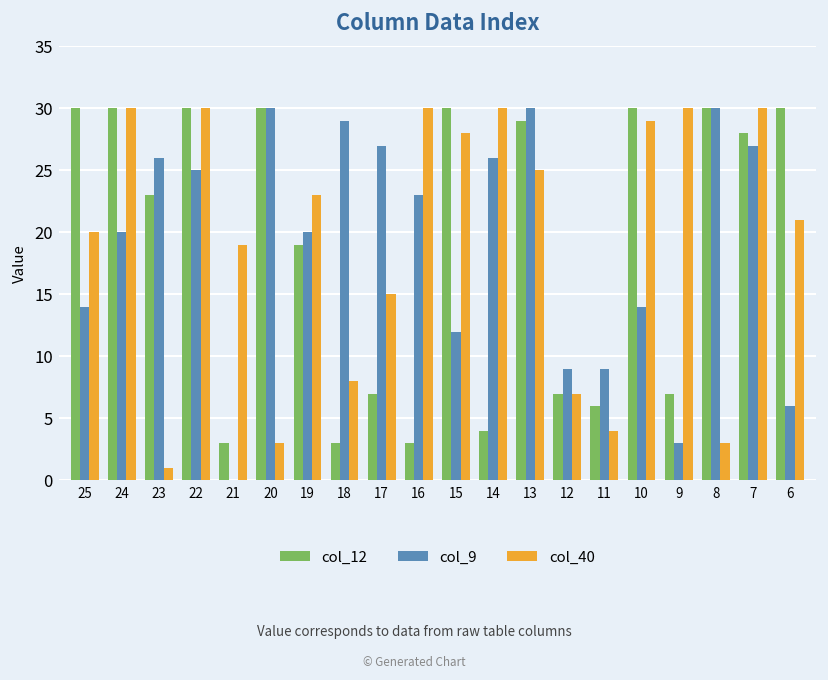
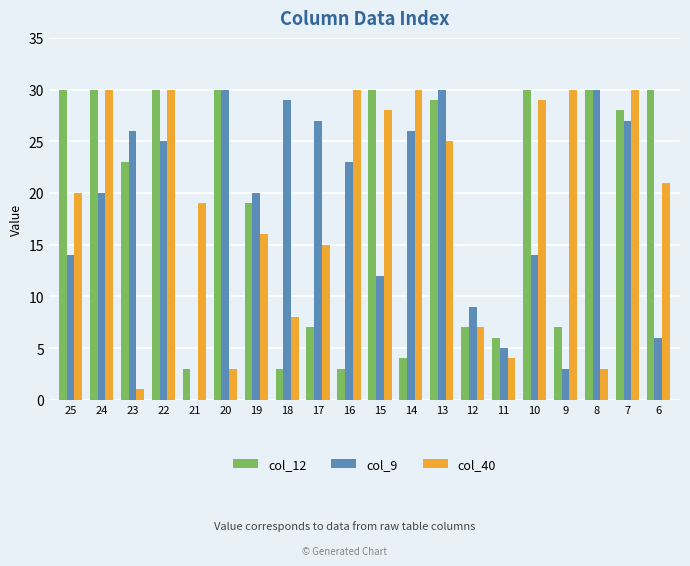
  {
    "col_12": {
      "25": 30,
      "24": 30,
      "23": 23,
      "22": 30,
      "21": 3,
      "20": 30,
      "19": 19,
      "18": 3,
      "17": 7,
      "16": 3,
      "15": 30,
      "14": 4,
      "13": 29,
      "12": 7,
      "11": 6,
      "10": 30,
      "9": 7,
      "8": 30,
      "7": 28,
      "6": 30
    },
    "col_9": {
      "25": 14,
      "24": 20,
      "23": 26,
      "22": 25,
      "21": 0,
      "20": 30,
      "19": 20,
      "18": 29,
      "17": 27,
      "16": 23,
      "15": 12,
      "14": 26,
      "13": 30,
      "12": 9,
-     "11": 9,
+     "11": 5,
      "10": 14,
      "9": 3,
      "8": 30,
      "7": 27,
      "6": 6
    },
    "col_40": {
      "25": 20,
      "24": 30,
      "23": 1,
      "22": 30,
      "21": 19,
      "20": 3,
-     "19": 23,
+     "19": 16,
      "18": 8,
      "17": 15,
      "16": 30,
      "15": 28,
      "14": 30,
      "13": 25,
      "12": 7,
      "11": 4,
      "10": 29,
      "9": 30,
      "8": 3,
      "7": 30,
      "6": 21
    }
  }
